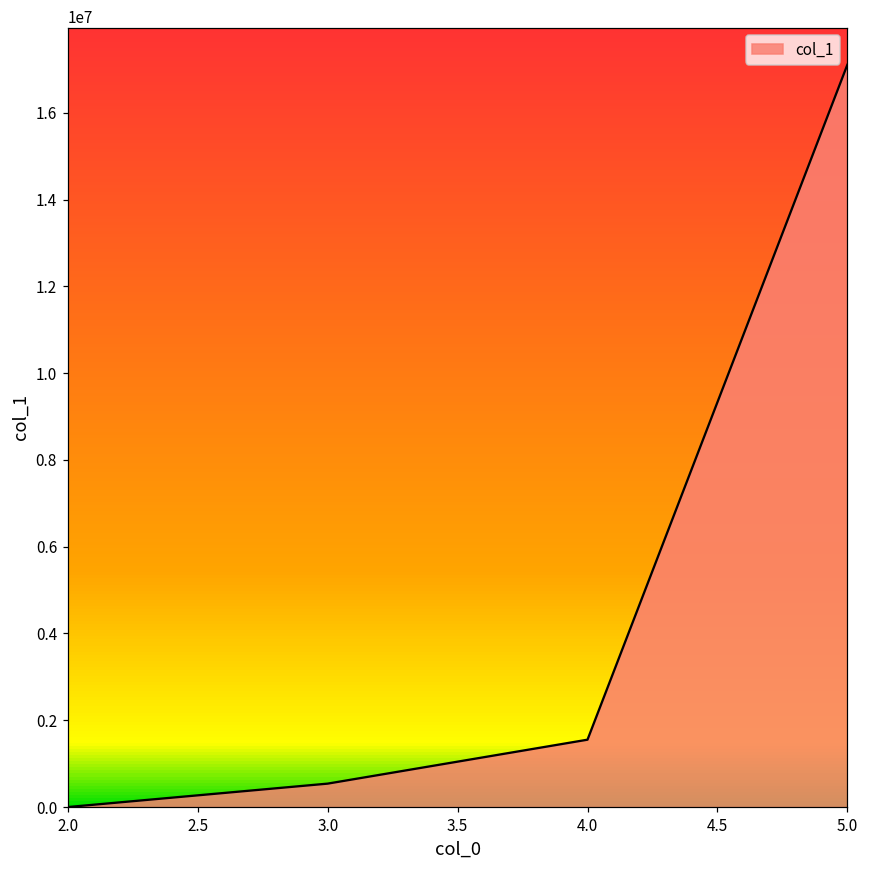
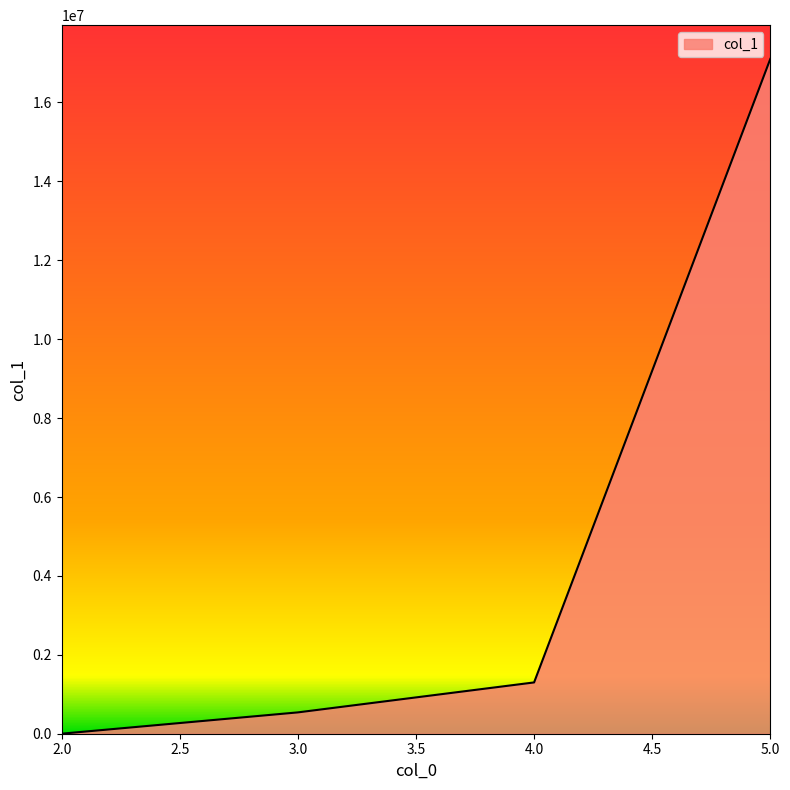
  {
    "2.0": 0,
    "3.0": 500000,
-   "4.0": 1600000,
+   "4.0": 1300000,
    "5.0": 17100000
  }
